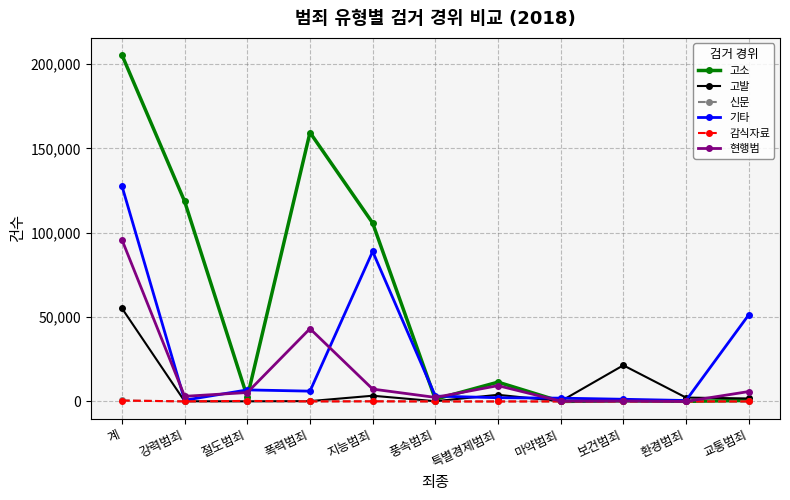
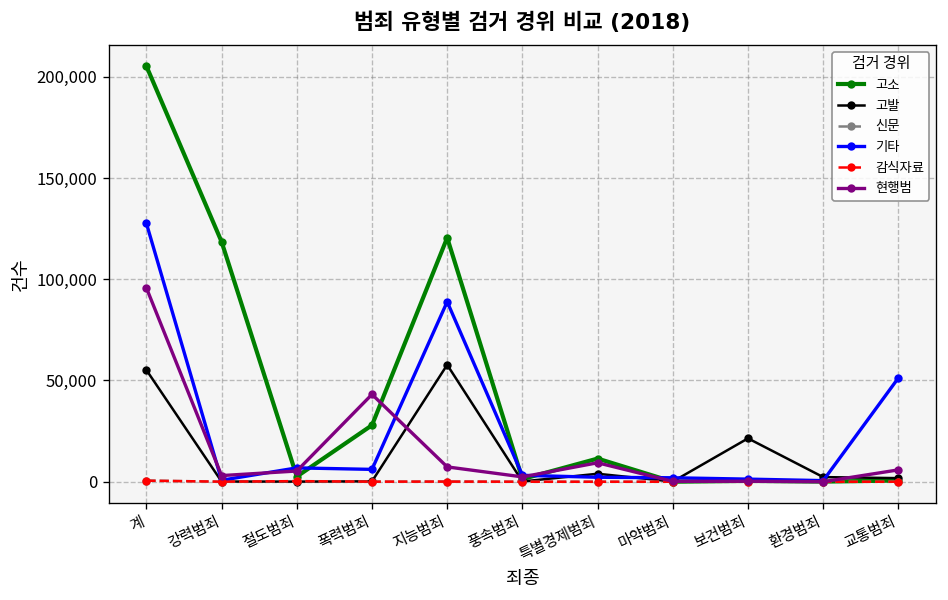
  {
    "고소": {
      "계": "205,000",
      "강력범죄": "119,000",
      "절도범죄": "3,000",
-     "폭력범죄": "159,000",
-     "지능범죄": "106,000",
+     "폭력범죄": "28,000",
+     "지능범죄": "120,000",
      "특별경제범죄": "11,000"
    },
    "고발": {
      "계": "55,000",
-     "지능범죄": "3,000",
+     "지능범죄": "58,000",
      "특별경제범죄": "4,000",
      "보건범죄": "21,000",
      "환경범죄": "2,000"
    },
    "기타": {
      "계": "128,000",
      "절도범죄": "7,000",
      "폭력범죄": "6,000",
      "지능범죄": "89,000",
      "특별경제범죄": "2,000",
      "마약범죄": "2,000",
      "교통범죄": "51,000"
    },
    "현행범": {
      "계": "96,000",
      "강력범죄": "3,000",
      "절도범죄": "5,000",
      "폭력범죄": "43,000",
      "지능범죄": "7,000",
      "특별경제범죄": "9,000",
      "교통범죄": "6,000"
    }
  }
